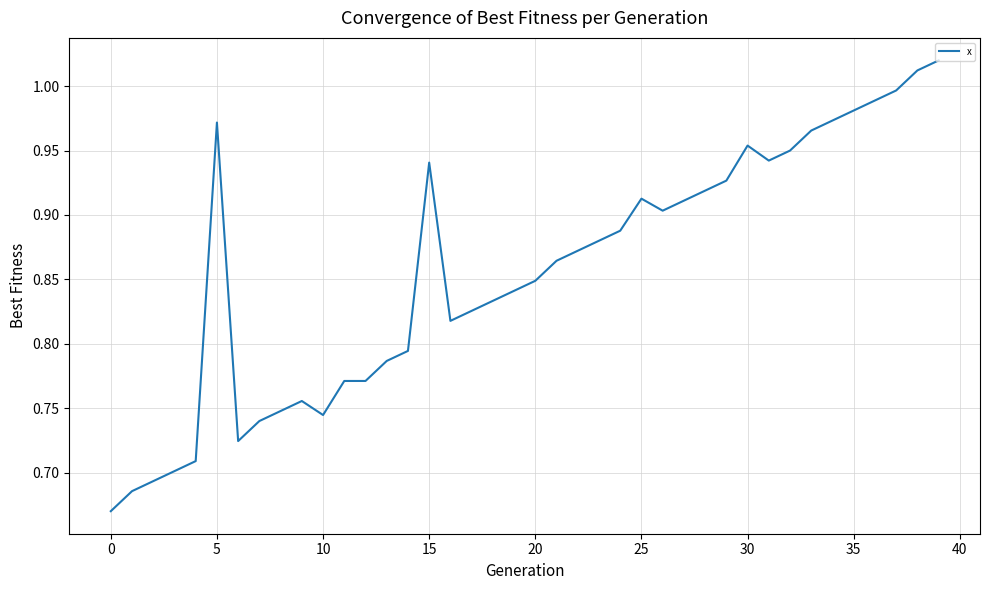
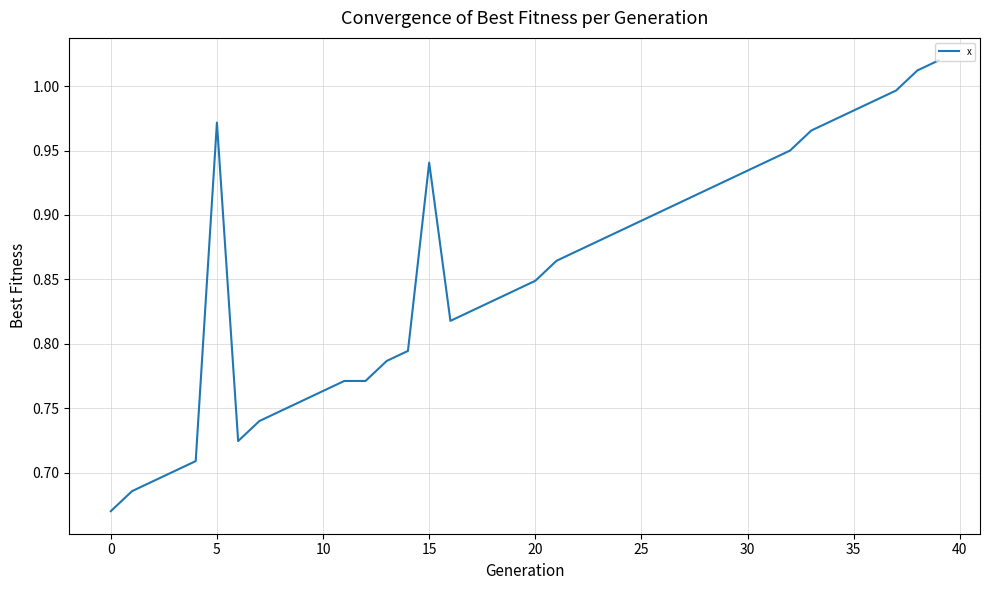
  {
    "0": 0.670,
    "5": 0.972,
-   "10": 0.745,
+   "10": 0.763,
    "15": 0.941,
    "20": 0.849,
-   "25": 0.913,
-   "30": 0.954,
+   "25": 0.896,
+   "30": 0.934,
    "35": 0.981
  }
